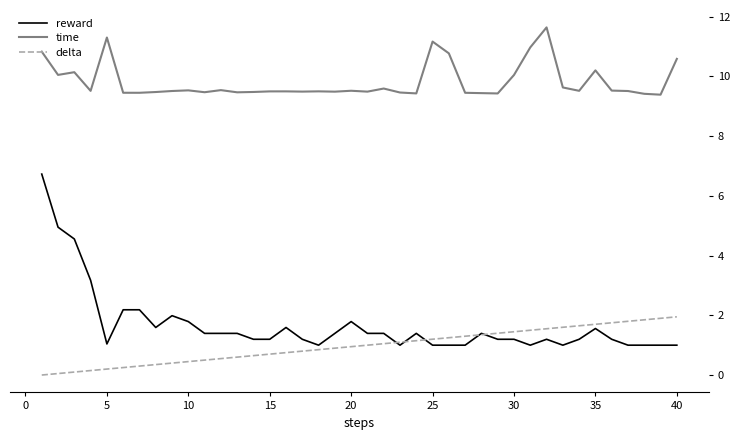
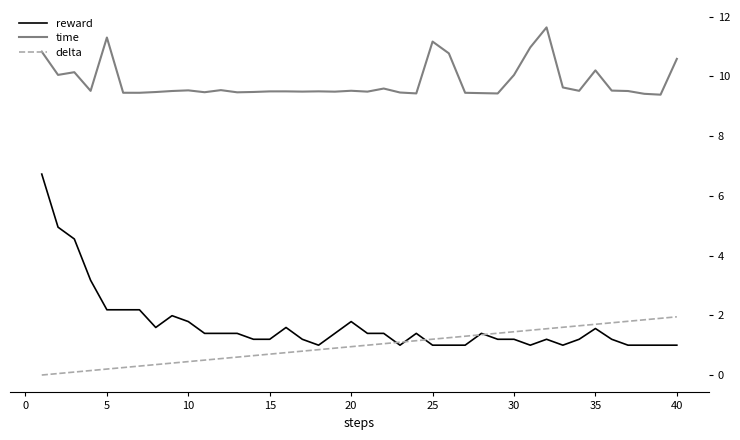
  {
    "reward": {
-     "5": 1.0,
+     "5": 2.2,
      "10": 1.8,
      "15": 1.2,
      "20": 1.8,
      "25": 1.0,
      "30": 1.2,
      "35": 1.6,
      "40": 1.0
    },
    "time": {
      "5": 11.3,
      "10": 9.5,
      "15": 9.5,
      "20": 9.5,
      "25": 11.2,
      "30": 10.1,
      "35": 10.2,
      "40": 10.6
    },
    "delta": {
      "5": 0.2,
      "10": 0.5,
      "15": 0.7,
      "20": 1.0,
      "25": 1.2,
      "30": 1.5,
      "35": 1.7,
      "40": 2.0
    }
  }
